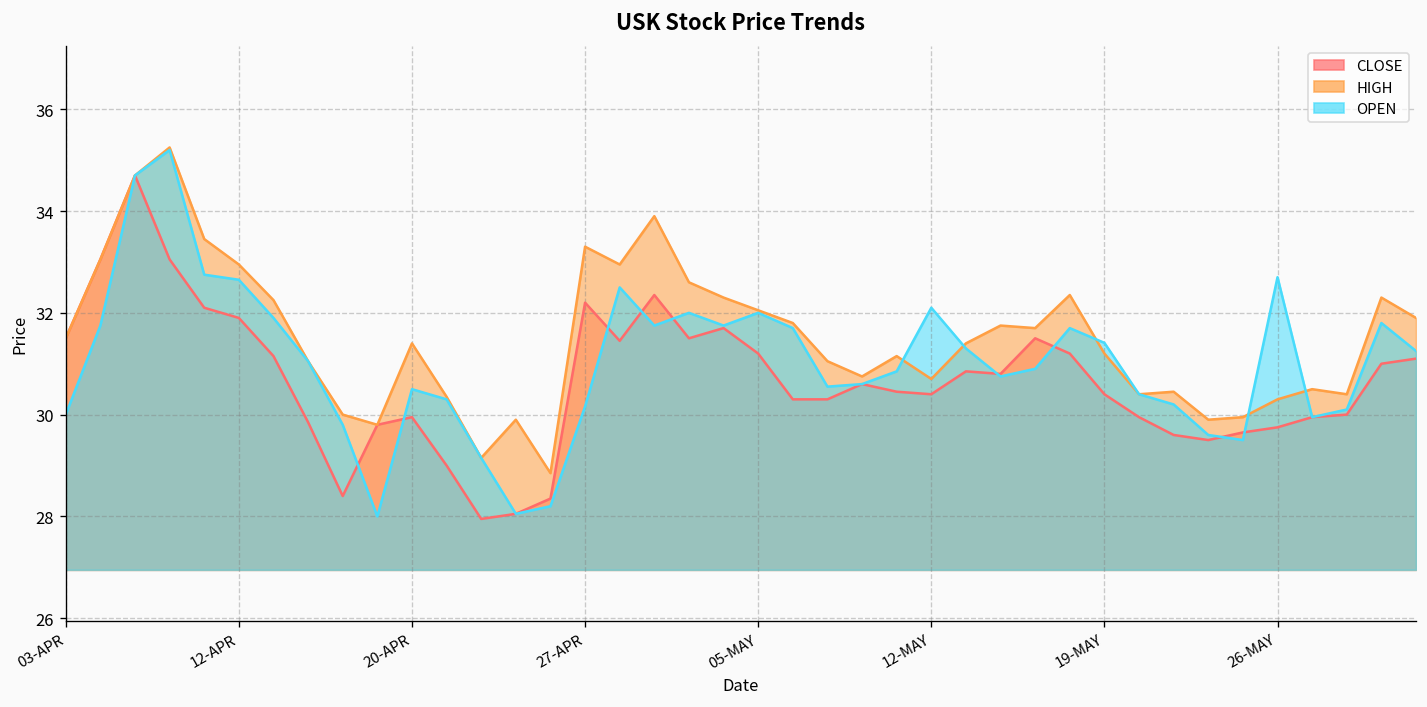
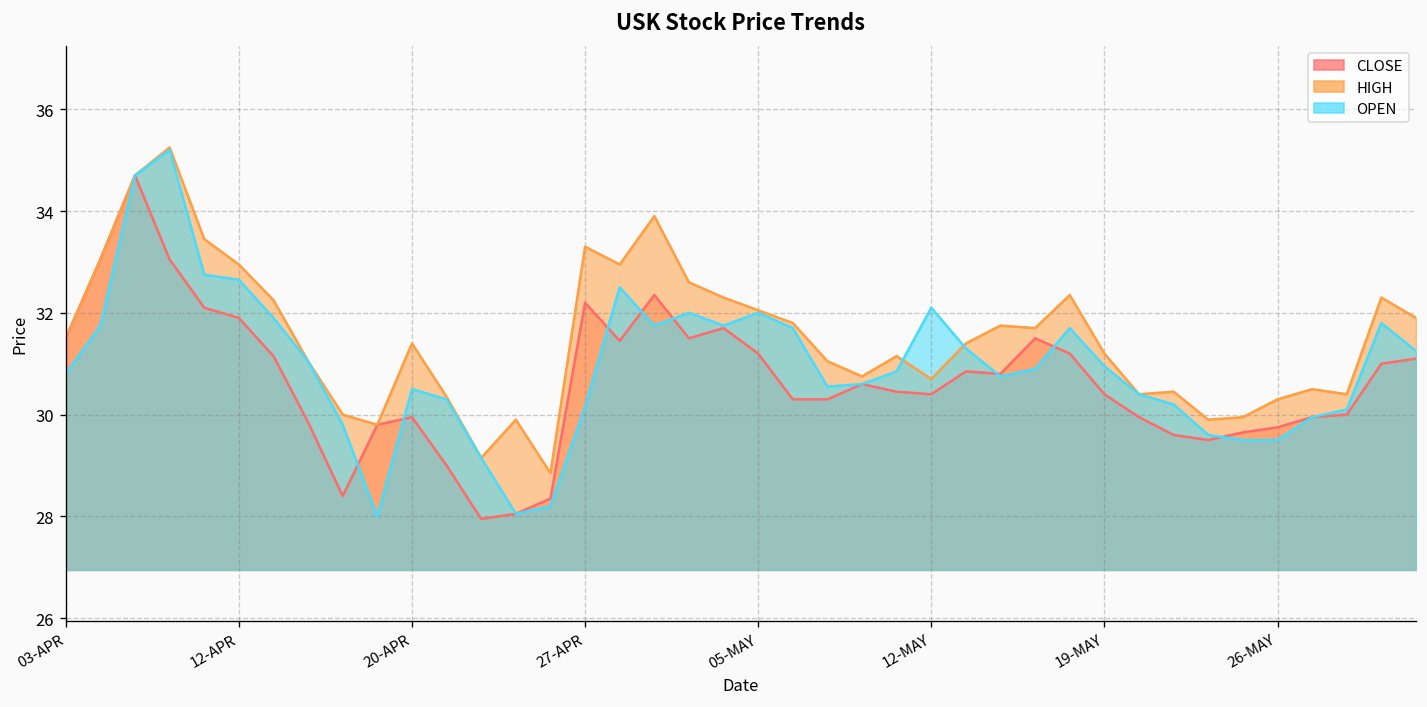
  {
    "OPEN": {
-     "03-APR": 30.0,
+     "03-APR": 30.8,
      "12-APR": 32.7,
      "20-APR": 30.5,
      "27-APR": 30.2,
      "12-MAY": 32.1,
-     "19-MAY": 31.4,
-     "26-MAY": 32.7
+     "19-MAY": 31.0,
+     "26-MAY": 29.5
    }
  }
